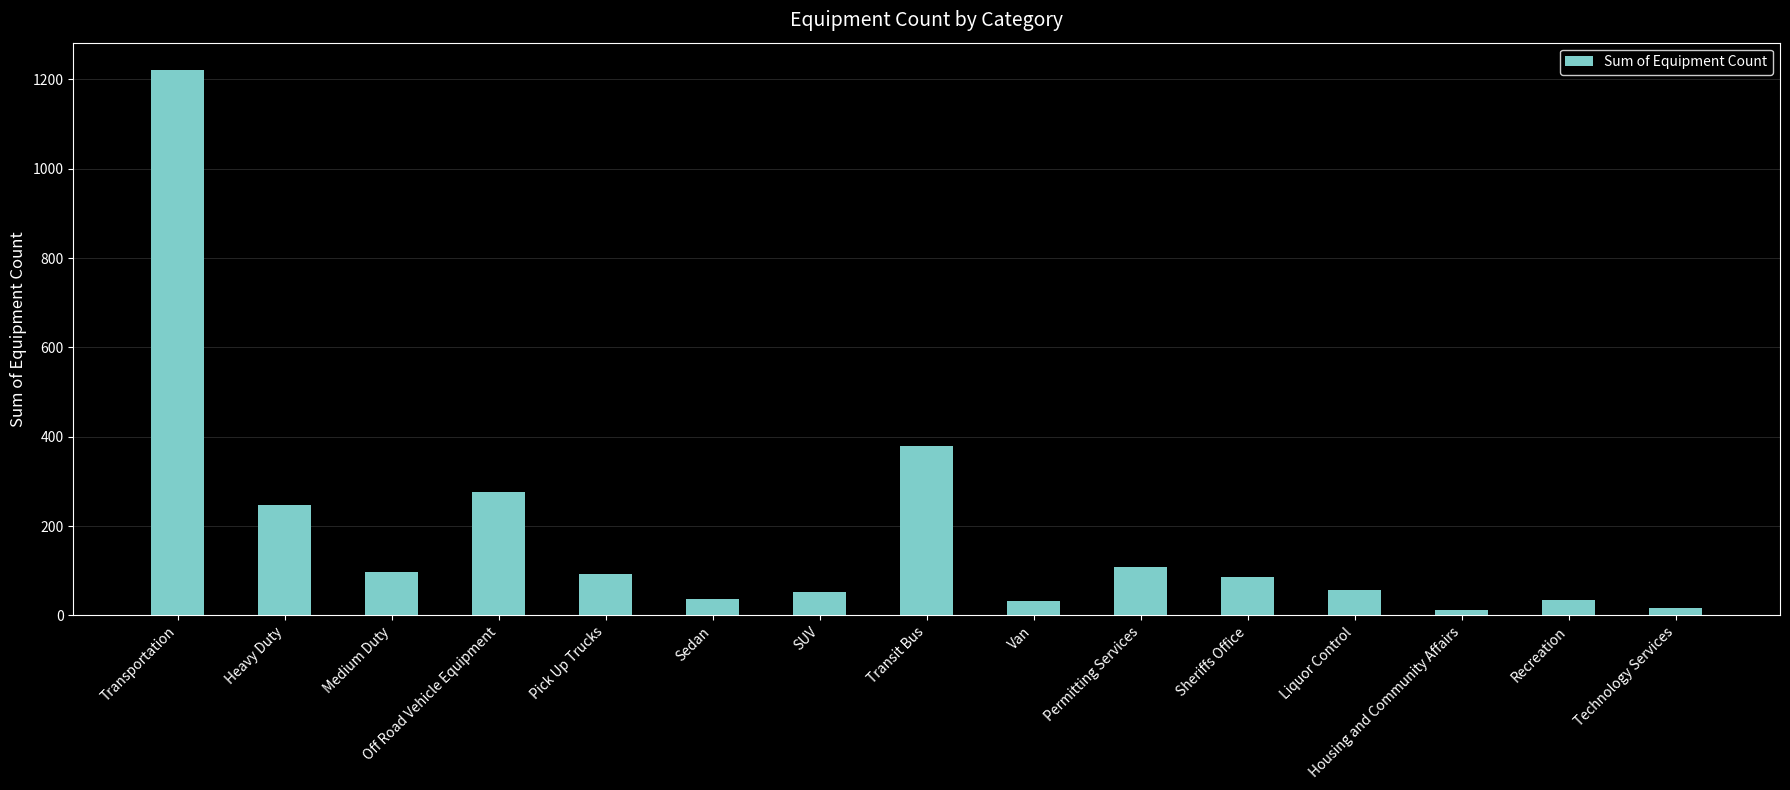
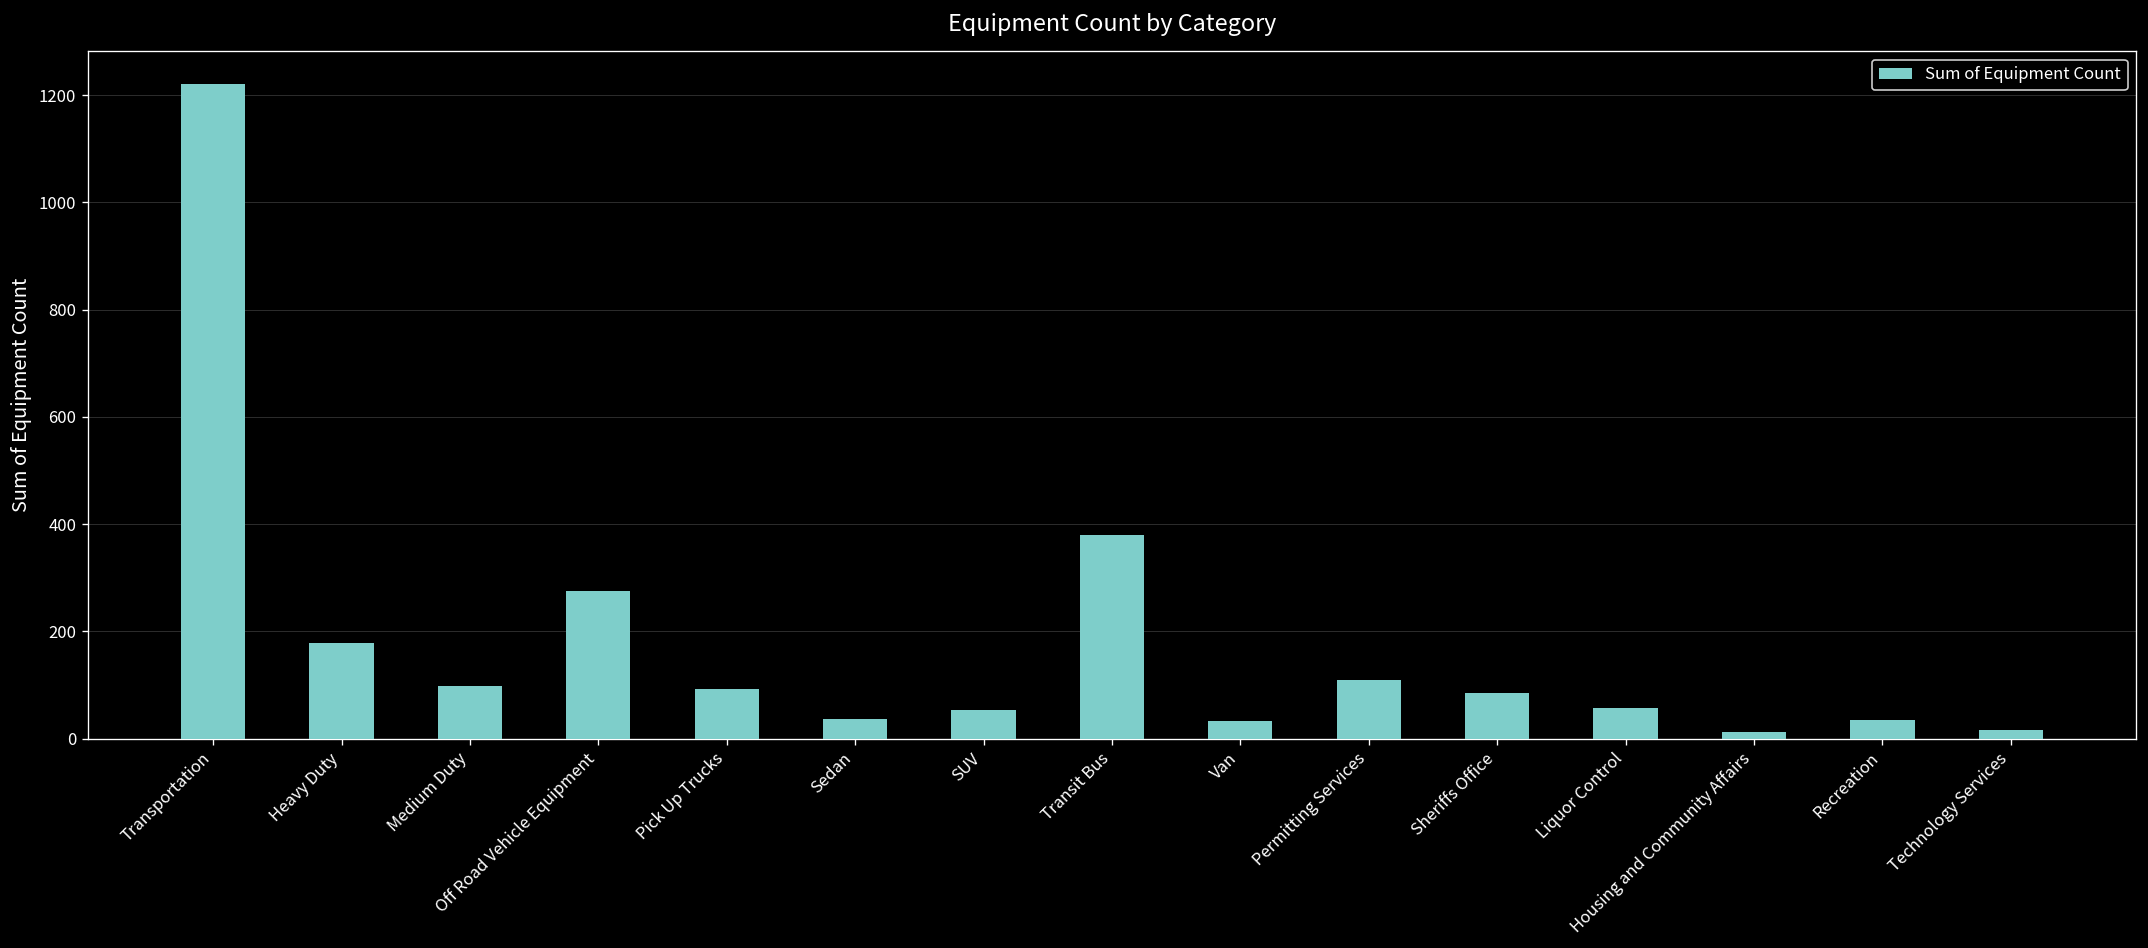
  {
    "Transportation": 1220,
-   "Heavy Duty": 250,
+   "Heavy Duty": 180,
    "Medium Duty": 100,
    "Off Road Vehicle Equipment": 280,
    "Pick Up Trucks": 90,
    "Sedan": 40,
    "SUV": 50,
    "Transit Bus": 380,
    "Van": 30,
    "Permitting Services": 110,
    "Sheriffs Office": 90,
    "Liquor Control": 60,
    "Housing and Community Affairs": 10,
    "Recreation": 40,
    "Technology Services": 20
  }
